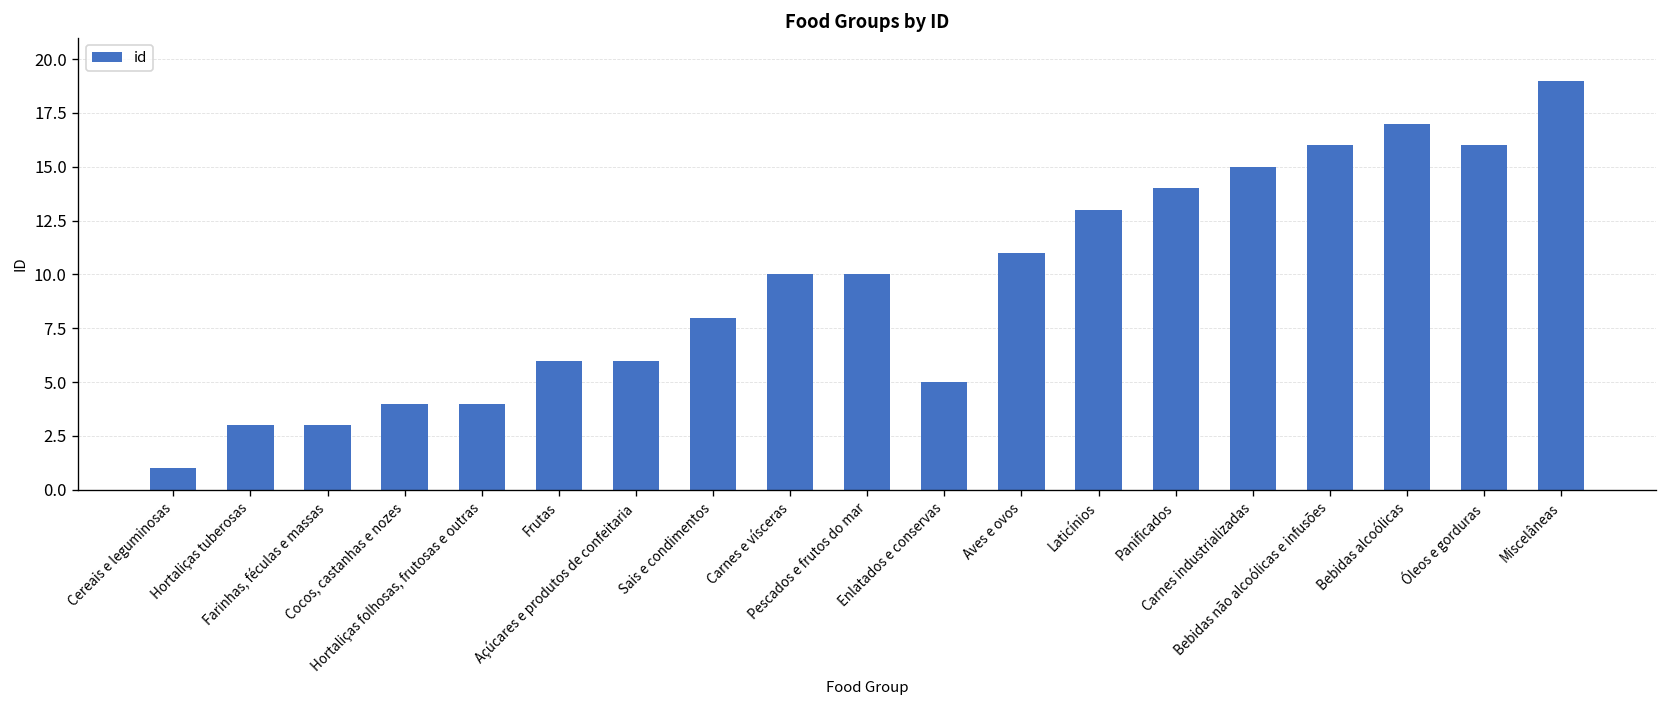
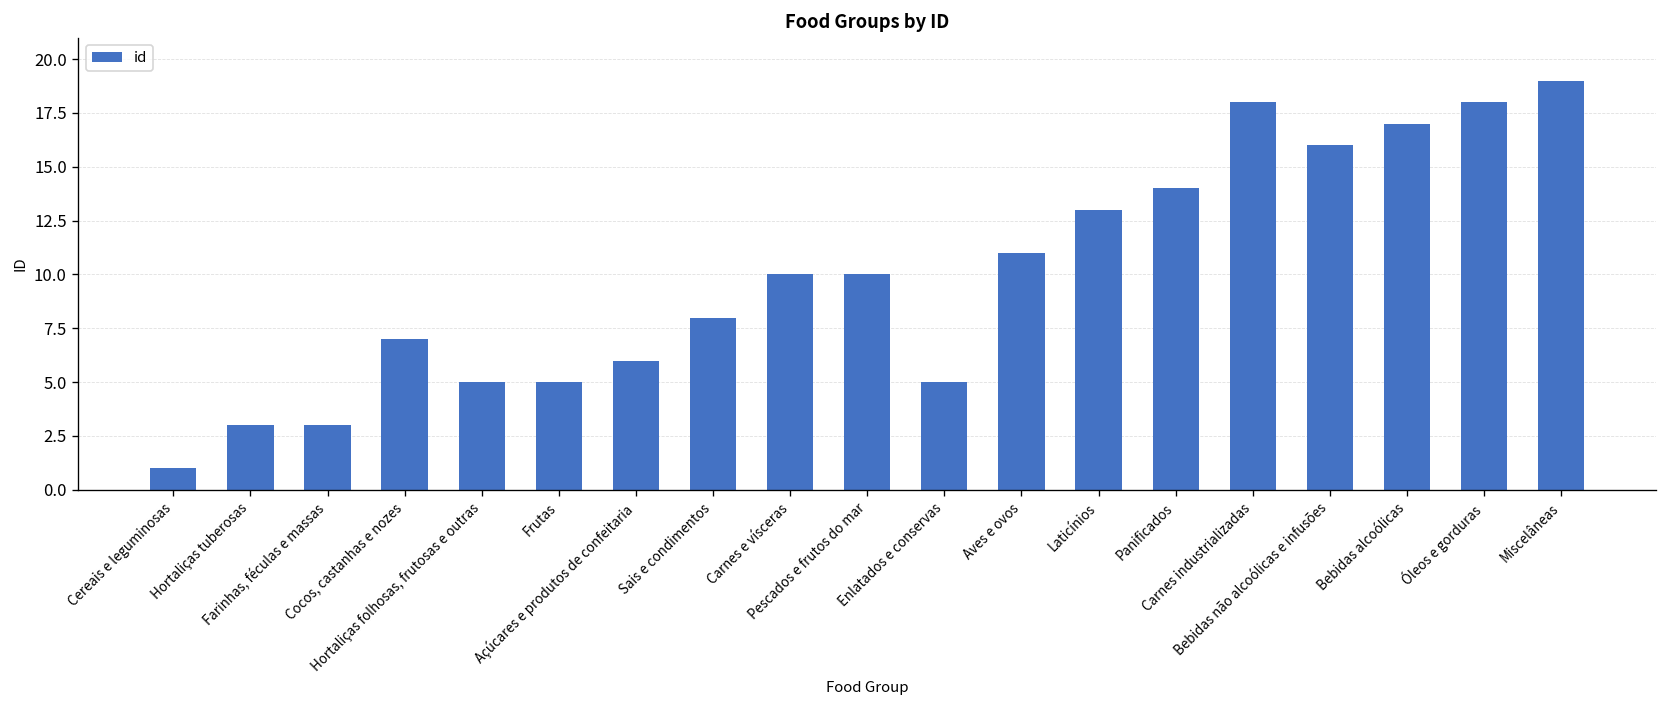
  {
    "Cereais e leguminosas": 1,
    "Hortaliças tuberosas": 3,
    "Farinhas, féculas e massas": 3,
-   "Cocos, castanhas e nozes": 4,
-   "Hortaliças folhosas, frutosas e outras": 4,
-   "Frutas": 6,
+   "Cocos, castanhas e nozes": 7,
+   "Hortaliças folhosas, frutosas e outras": 5,
+   "Frutas": 5,
    "Açúcares e produtos de confeitaria": 6,
    "Sais e condimentos": 8,
    "Carnes e vísceras": 10,
    "Pescados e frutos do mar": 10,
    "Enlatados e conservas": 5,
    "Aves e ovos": 11,
    "Laticínios": 13,
    "Panificados": 14,
-   "Carnes industrializadas": 15,
+   "Carnes industrializadas": 18,
    "Bebidas não alcoólicas e infusões": 16,
    "Bebidas alcoólicas": 17,
-   "Óleos e gorduras": 16,
+   "Óleos e gorduras": 18,
    "Miscelâneas": 19
  }
